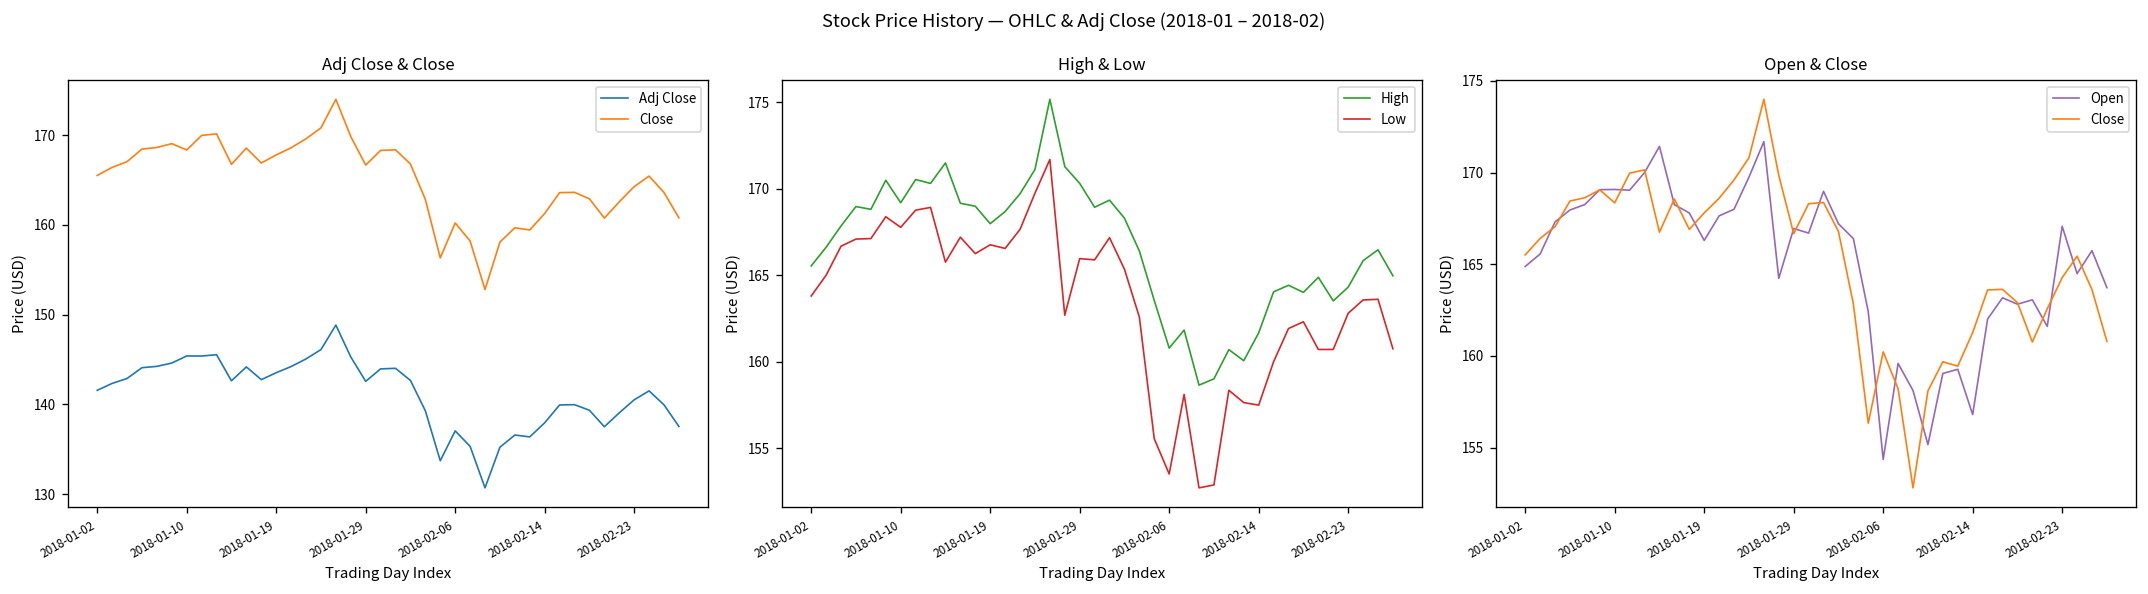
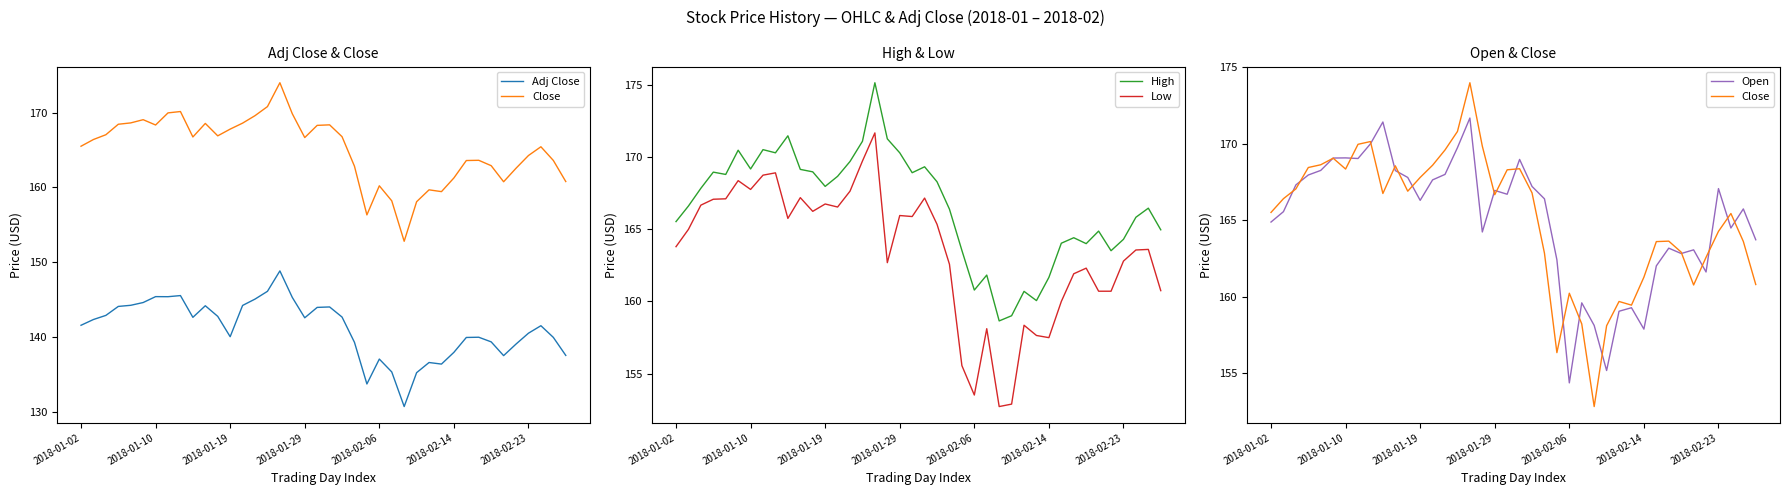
  {
    "Adj Close & Close": {
      "Adj Close": {
        "2018-01-02": 142,
        "2018-01-10": 145,
-       "2018-01-19": 144,
+       "2018-01-19": 140,
        "2018-01-29": 143,
        "2018-02-06": 137,
        "2018-02-14": 138,
        "2018-02-23": 141
      },
      "Close": {
        "2018-01-02": 166,
        "2018-01-10": 168,
        "2018-01-19": 168,
        "2018-01-29": 167,
        "2018-02-06": 160,
        "2018-02-14": 161,
        "2018-02-23": 164
      }
    },
    "High & Low": {
      "High": {
        "2018-01-02": 165.5,
        "2018-01-10": 169.2,
        "2018-01-19": 168.0,
        "2018-01-29": 170.3,
        "2018-02-06": 160.8,
        "2018-02-14": 161.7,
        "2018-02-23": 164.3
      },
      "Low": {
        "2018-01-02": 163.8,
        "2018-01-10": 167.8,
        "2018-01-19": 166.8,
        "2018-01-29": 166.0,
        "2018-02-06": 153.5,
        "2018-02-14": 157.5,
        "2018-02-23": 162.8
      }
    },
    "Open & Close": {
      "Open": {
        "2018-01-02": 164.9,
        "2018-01-10": 169.1,
        "2018-01-19": 166.3,
        "2018-01-29": 167.0,
        "2018-02-06": 154.4,
-       "2018-02-14": 156.8,
+       "2018-02-14": 157.9,
        "2018-02-23": 167.1
      },
      "Close": {
        "2018-01-02": 165.5,
        "2018-01-10": 168.4,
        "2018-01-19": 167.8,
        "2018-01-29": 166.7,
        "2018-02-06": 160.2,
        "2018-02-14": 161.3,
        "2018-02-23": 164.3
      }
    }
  }
